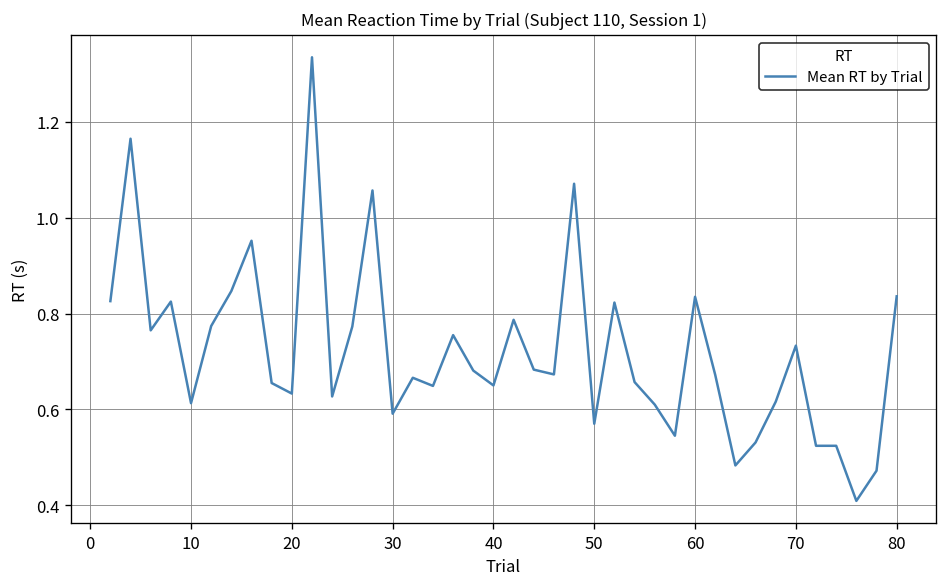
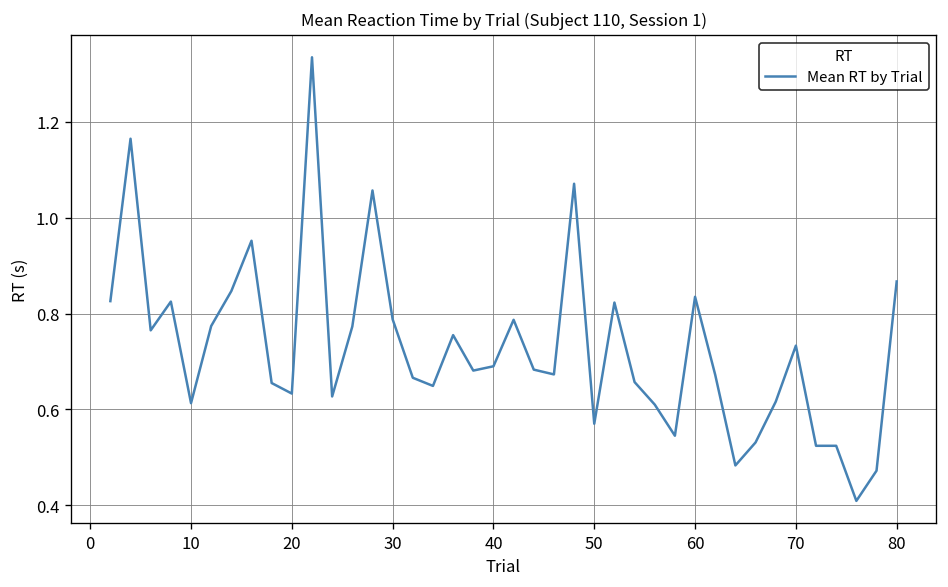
  {
    "10": 0.61,
    "20": 0.63,
-   "30": 0.59,
-   "40": 0.65,
+   "30": 0.79,
+   "40": 0.69,
    "50": 0.57,
    "60": 0.84,
    "70": 0.73,
-   "80": 0.84
+   "80": 0.87
  }
